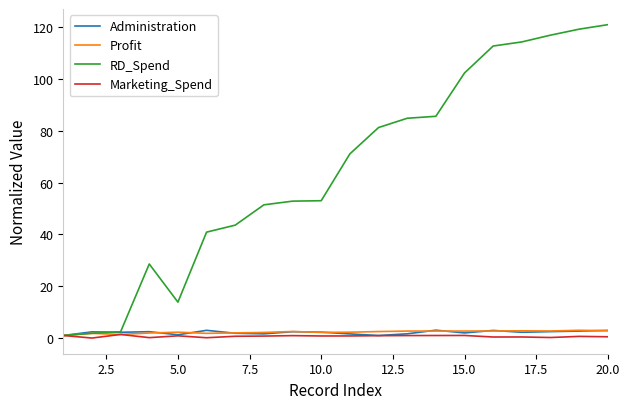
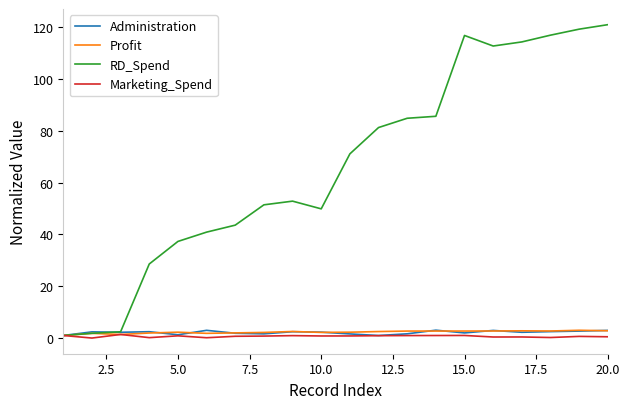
  {
    "Profit": {
      "5.0": 2
    },
    "RD_Spend": {
-     "5.0": 14,
-     "10.0": 53,
-     "15.0": 102,
+     "5.0": 37,
+     "10.0": 50,
+     "15.0": 117,
      "20.0": 121
    },
    "Marketing_Spend": {
      "10.0": 1,
      "15.0": 1,
      "20.0": 1
    }
  }
